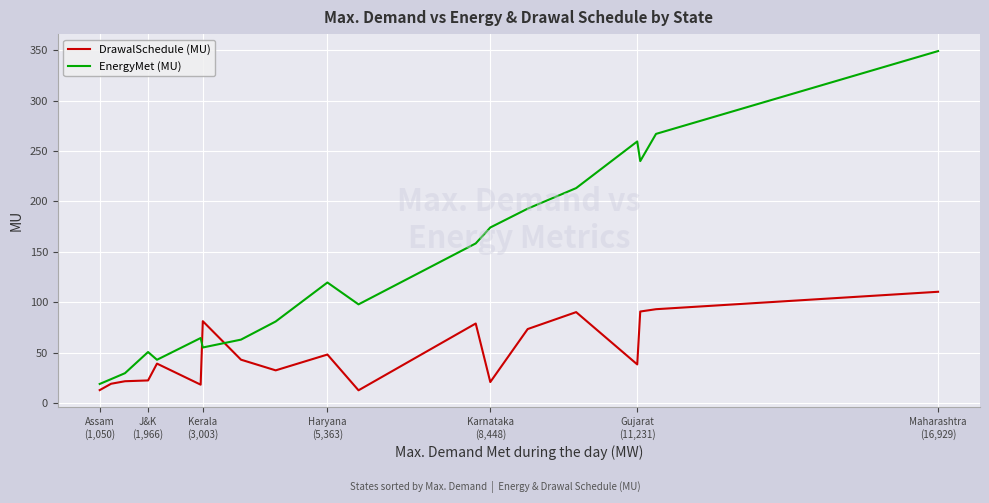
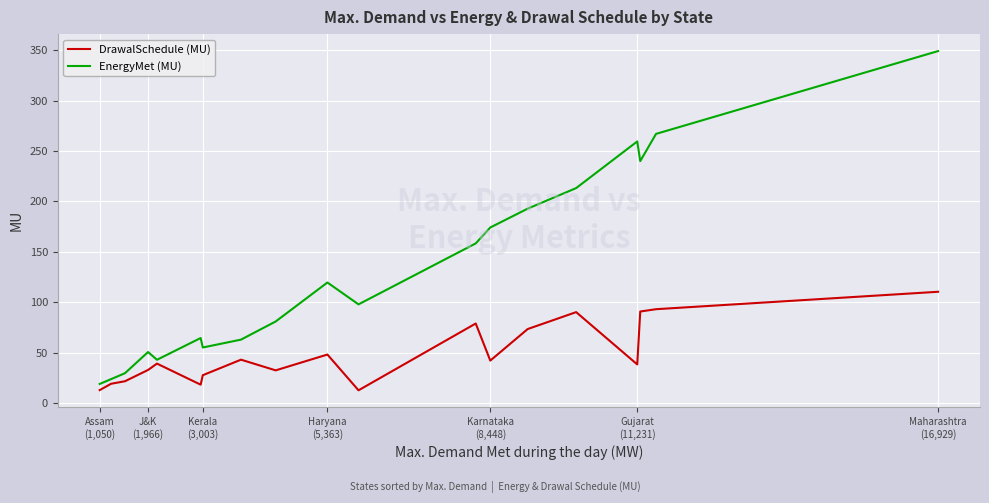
  {
    "DrawalSchedule (MU)": {
      "Assam (1,050)": 13,
-     "J&K (1,966)": 22,
-     "Kerala (3,003)": 81,
+     "J&K (1,966)": 33,
+     "Kerala (3,003)": 28,
      "Haryana (5,363)": 48,
-     "Karnataka (8,448)": 21,
+     "Karnataka (8,448)": 42,
      "Gujarat (11,231)": 38,
      "Maharashtra (16,929)": 110
    },
    "EnergyMet (MU)": {
      "Assam (1,050)": 19,
      "J&K (1,966)": 51,
      "Kerala (3,003)": 55,
      "Haryana (5,363)": 120,
      "Karnataka (8,448)": 174,
      "Gujarat (11,231)": 260,
      "Maharashtra (16,929)": 349
    }
  }
